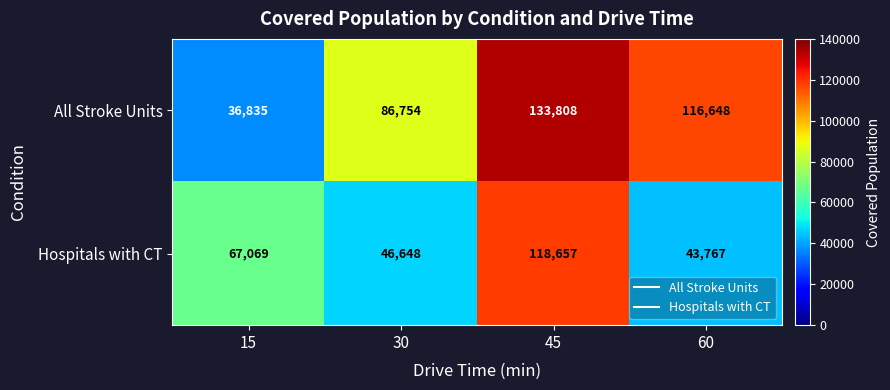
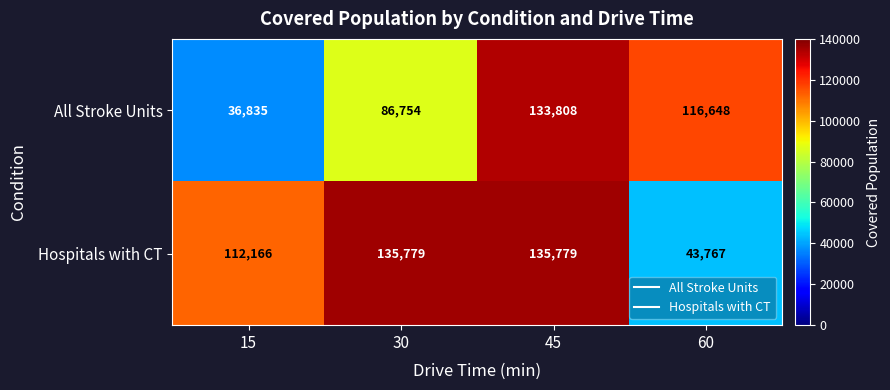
  {
    "All Stroke Units": {
      "15": "36,835",
      "30": "86,754",
      "45": "133,808",
      "60": "116,648"
    },
    "Hospitals with CT": {
-     "15": "67,069",
-     "30": "46,648",
-     "45": "118,657",
+     "15": "112,166",
+     "30": "135,779",
+     "45": "135,779",
      "60": "43,767"
    }
  }
